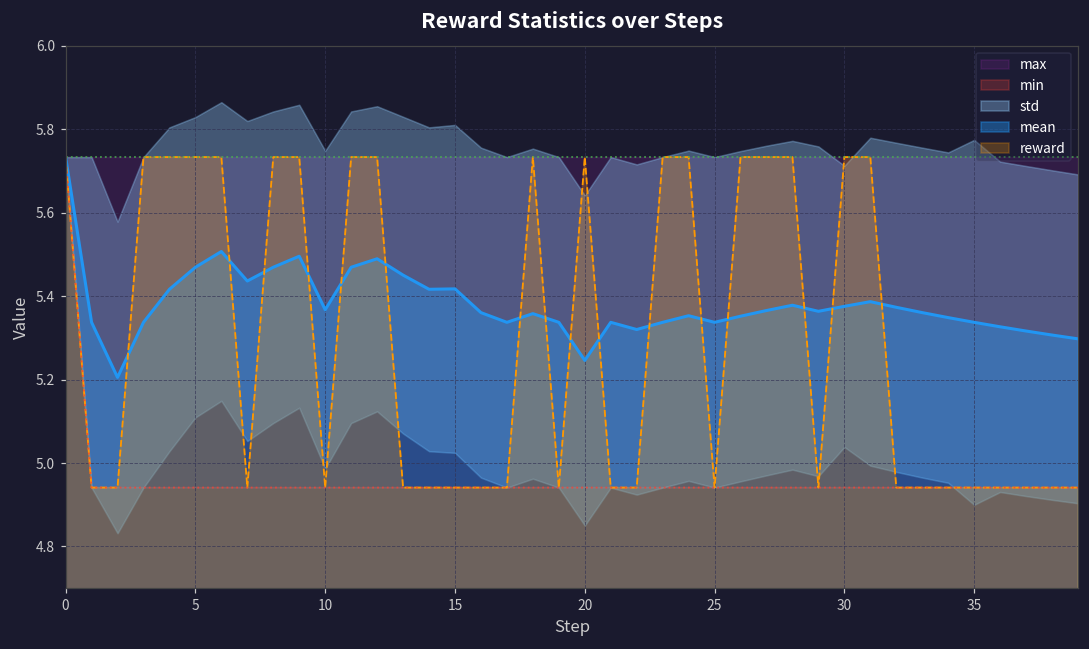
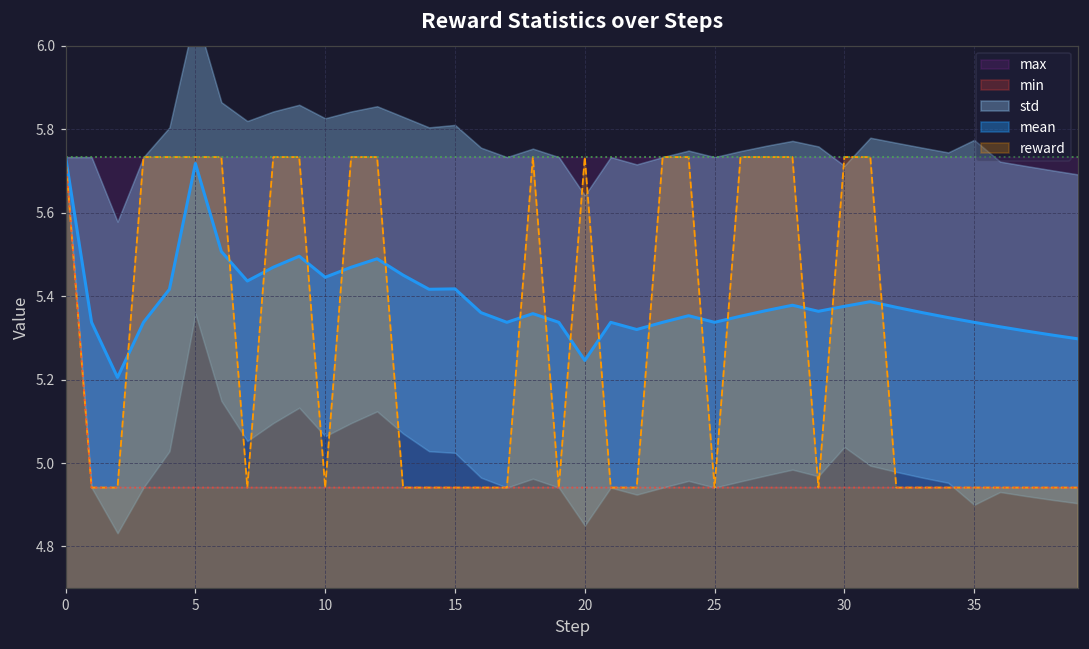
  {
    "mean": {
-     "5": 5.47,
-     "10": 5.37,
+     "5": 5.72,
+     "10": 5.45,
      "15": 5.42,
      "20": 5.25,
      "25": 5.34,
      "30": 5.38,
      "35": 5.34
    }
  }
